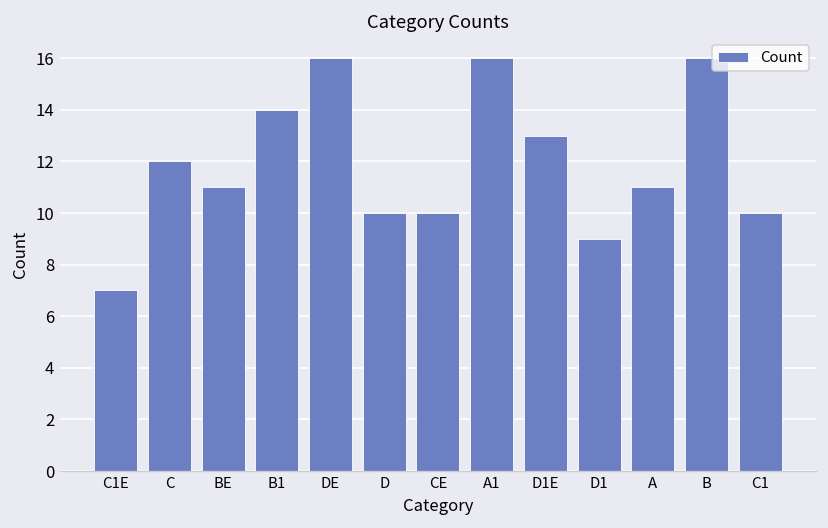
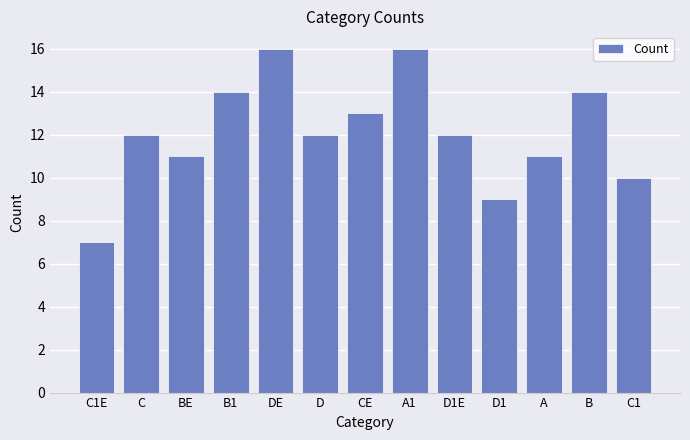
  {
    "C1E": 7,
    "C": 12,
    "BE": 11,
    "B1": 14,
    "DE": 16,
-   "D": 10,
-   "CE": 10,
+   "D": 12,
+   "CE": 13,
    "A1": 16,
-   "D1E": 13,
+   "D1E": 12,
    "D1": 9,
    "A": 11,
-   "B": 16,
+   "B": 14,
    "C1": 10
  }
